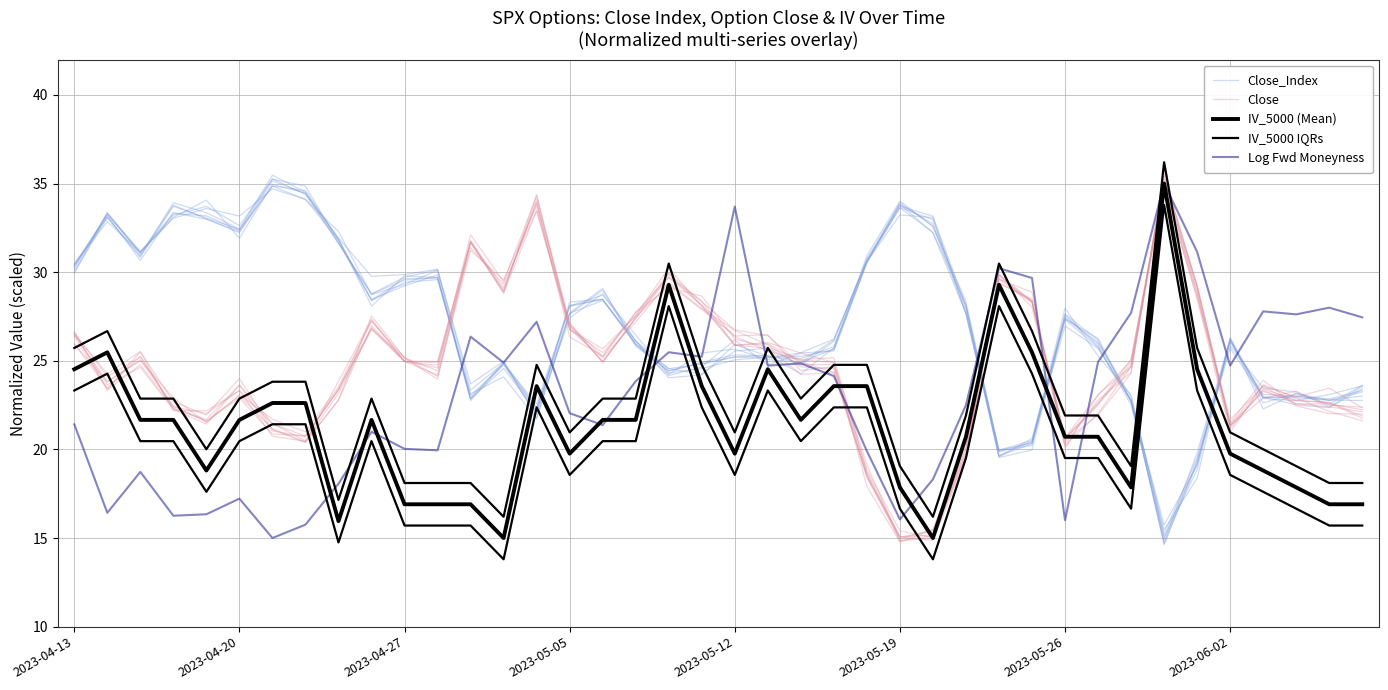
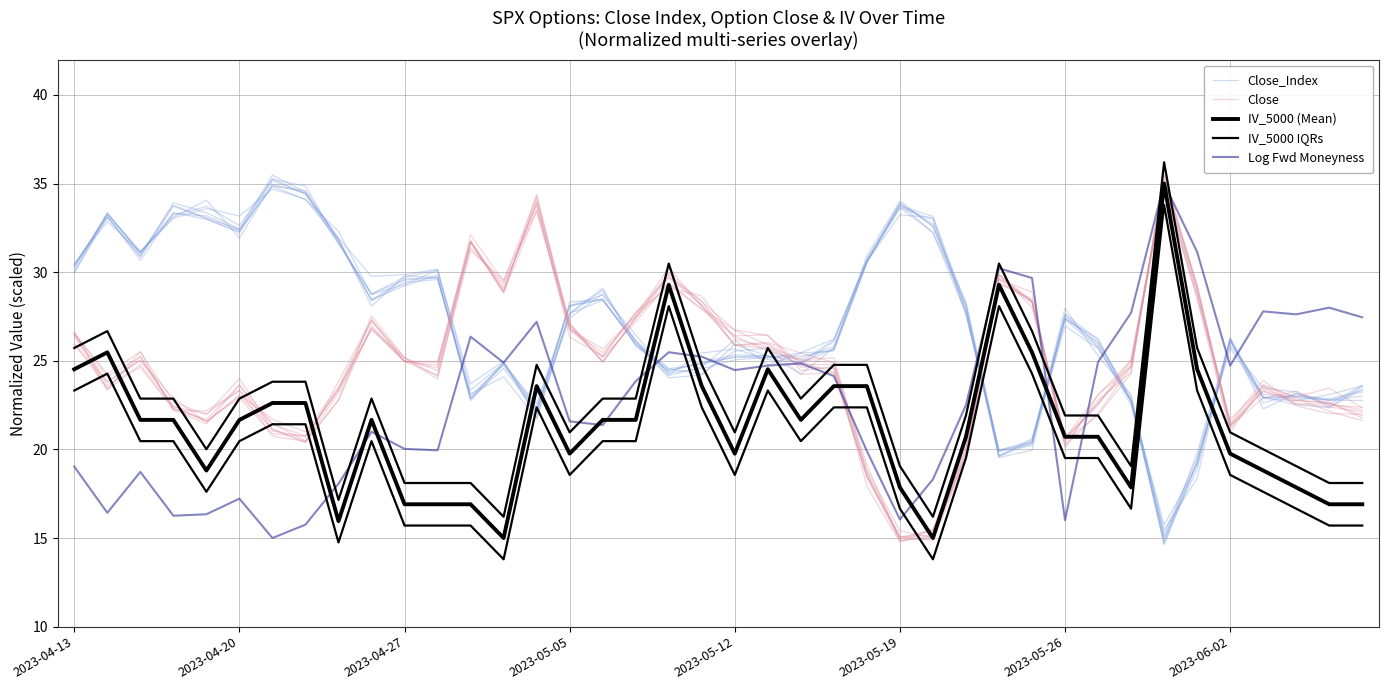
  {
    "Log Fwd Moneyness": {
-     "2023-04-13": 21.4,
+     "2023-04-13": 19.0,
      "2023-04-20": 17.2,
      "2023-04-27": 20.0,
-     "2023-05-05": 22.0,
-     "2023-05-12": 33.7,
+     "2023-05-05": 21.6,
+     "2023-05-12": 24.5,
      "2023-05-19": 16.0,
      "2023-05-26": 16.0,
      "2023-06-02": 24.7
    }
  }
